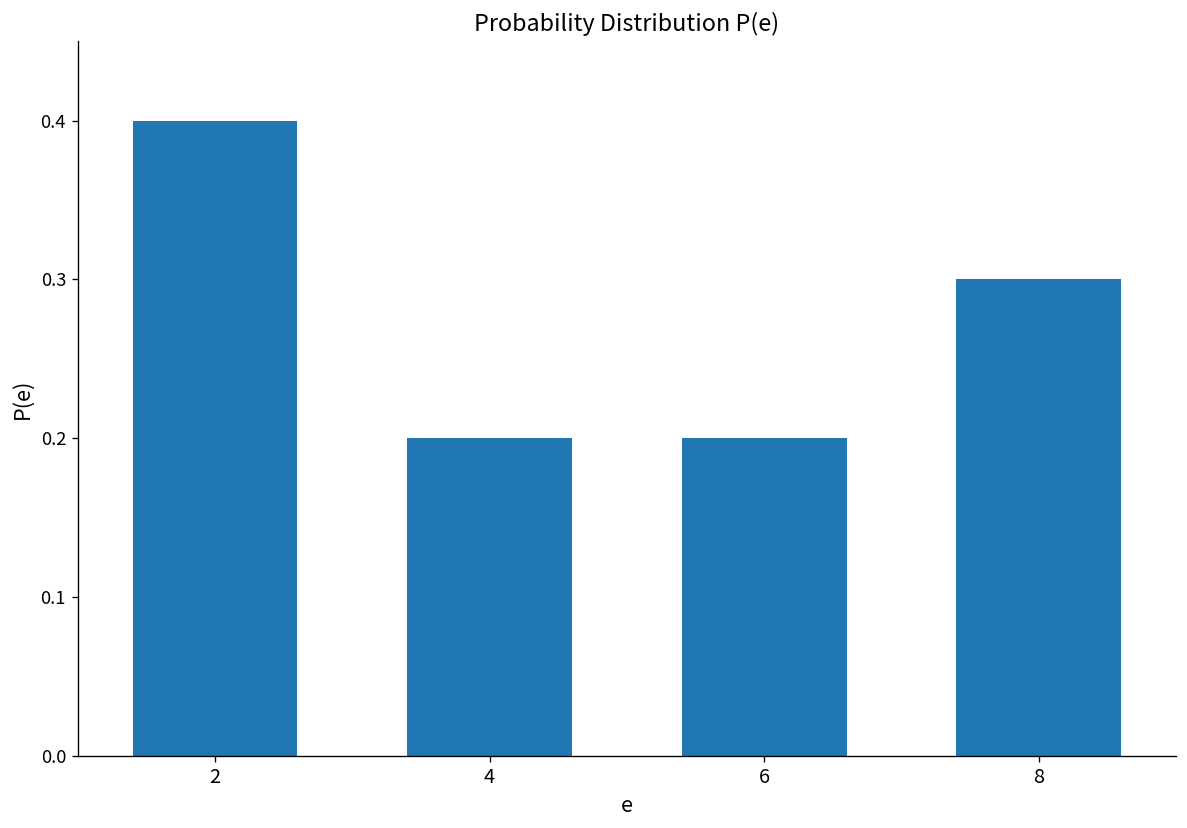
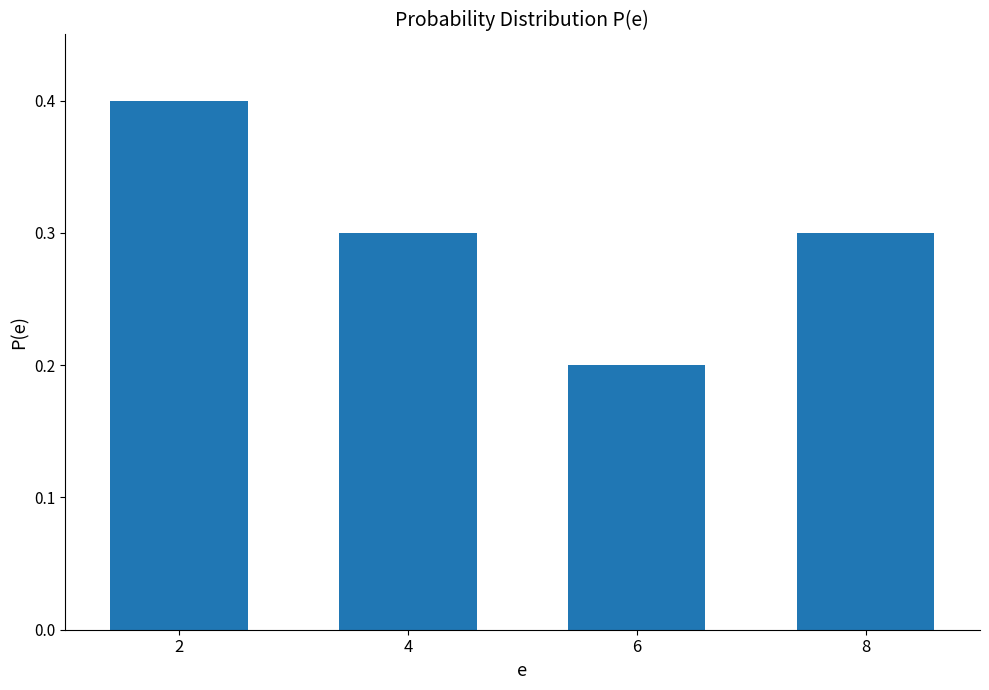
  {
    "2": 0.4,
-   "4": 0.2,
+   "4": 0.3,
    "6": 0.2,
    "8": 0.3
  }
